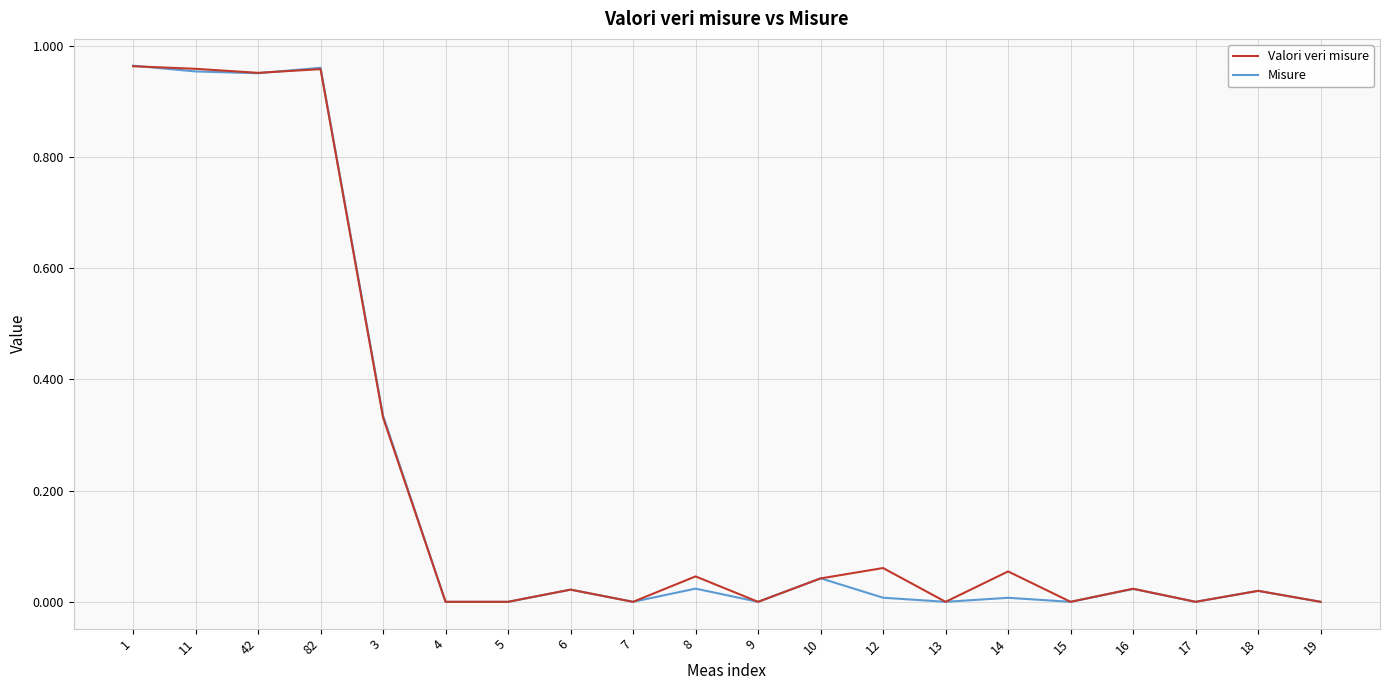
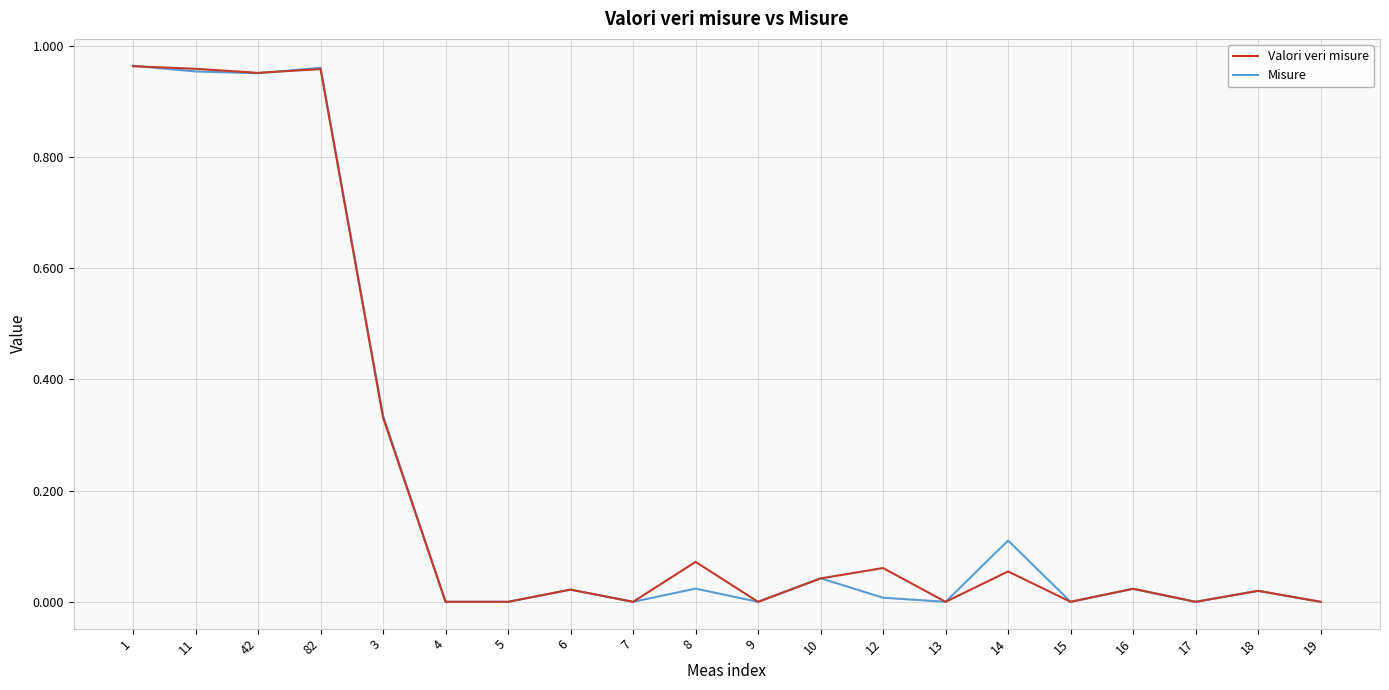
  {
    "Valori veri misure": {
      "11": 0.96,
-     "8": 0.05,
+     "8": 0.07,
      "12": 0.06,
      "14": 0.05
    },
    "Misure": {
      "11": 0.95,
      "8": 0.02,
      "12": 0.01,
-     "14": 0.01
+     "14": 0.11
    }
  }
